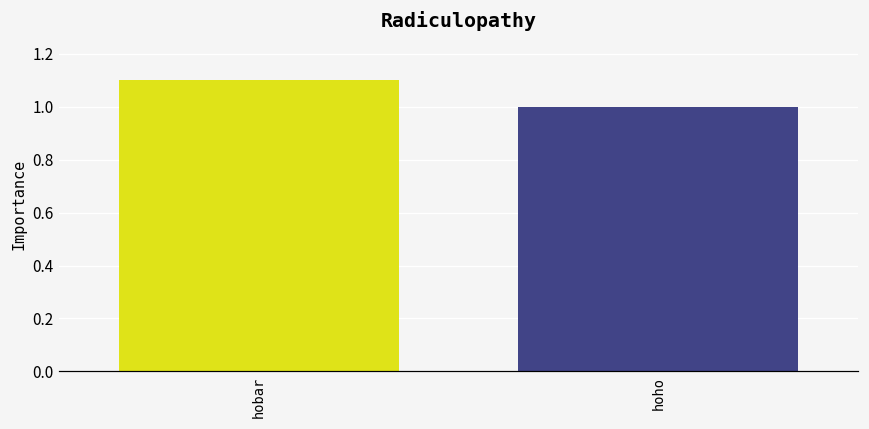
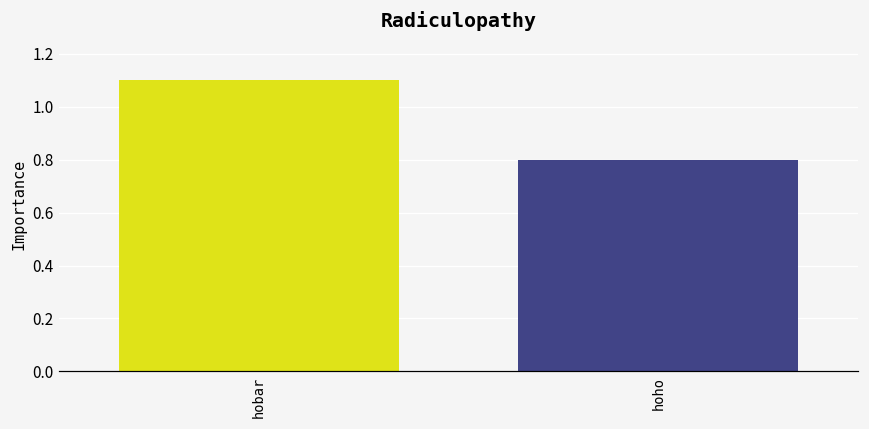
  {
    "hobar": 1.1,
-   "hoho": 1.0
+   "hoho": 0.8
  }
